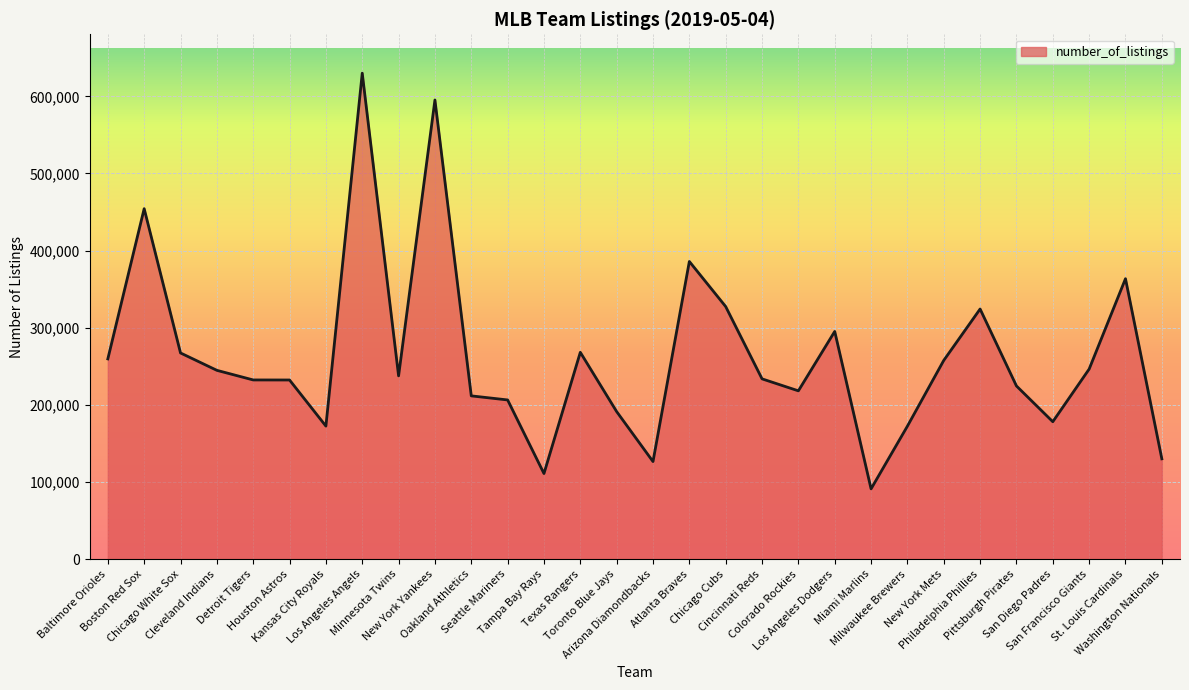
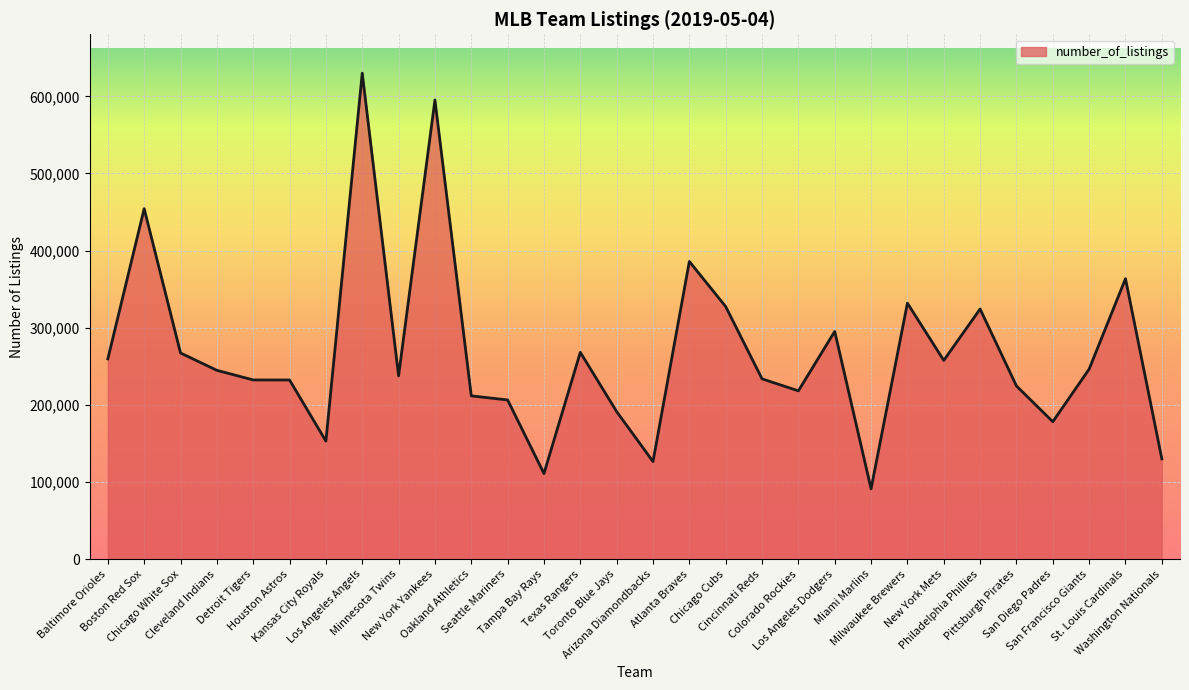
  {
    "Baltimore Orioles": "260,000",
    "Boston Red Sox": "450,000",
    "Chicago White Sox": "270,000",
    "Cleveland Indians": "240,000",
    "Detroit Tigers": "230,000",
    "Houston Astros": "230,000",
-   "Kansas City Royals": "170,000",
+   "Kansas City Royals": "150,000",
    "Los Angeles Angels": "630,000",
    "Minnesota Twins": "240,000",
    "New York Yankees": "600,000",
    "Oakland Athletics": "210,000",
    "Seattle Mariners": "210,000",
    "Tampa Bay Rays": "110,000",
    "Texas Rangers": "270,000",
    "Toronto Blue Jays": "190,000",
    "Arizona Diamondbacks": "130,000",
    "Atlanta Braves": "390,000",
    "Chicago Cubs": "330,000",
    "Cincinnati Reds": "230,000",
    "Colorado Rockies": "220,000",
    "Los Angeles Dodgers": "300,000",
    "Miami Marlins": "90,000",
-   "Milwaukee Brewers": "170,000",
+   "Milwaukee Brewers": "330,000",
    "New York Mets": "260,000",
    "Philadelphia Phillies": "320,000",
    "Pittsburgh Pirates": "220,000",
    "San Diego Padres": "180,000",
    "San Francisco Giants": "250,000",
    "St. Louis Cardinals": "360,000",
    "Washington Nationals": "130,000"
  }
